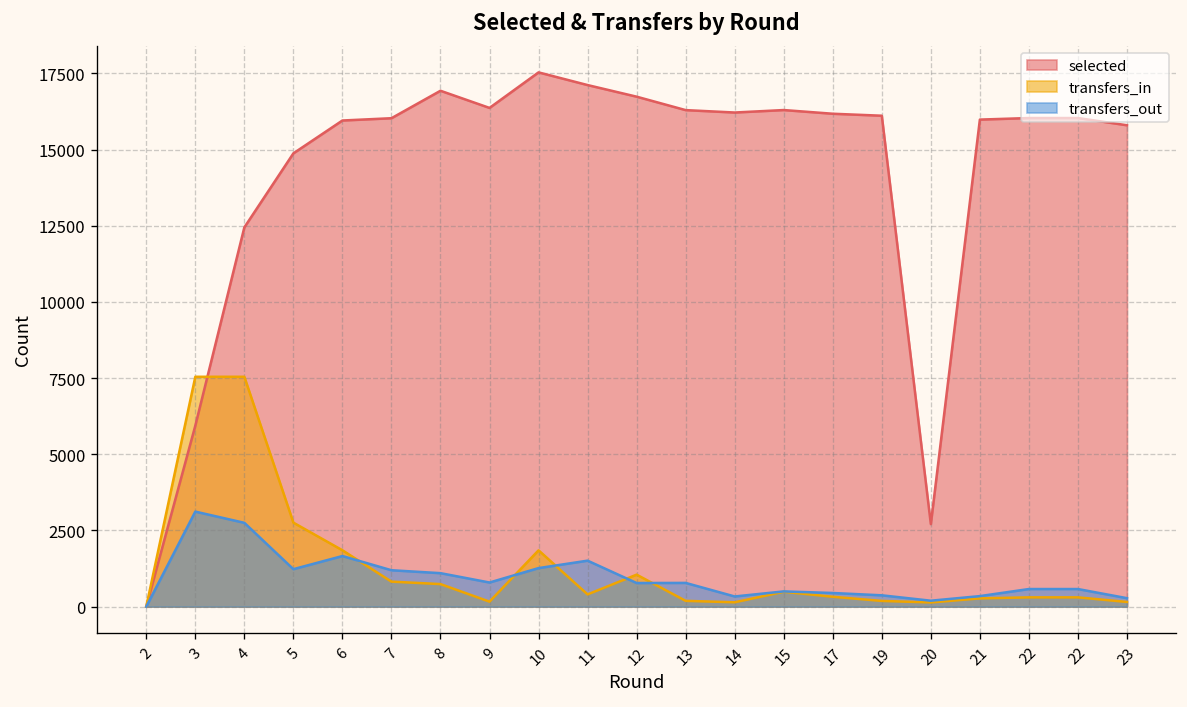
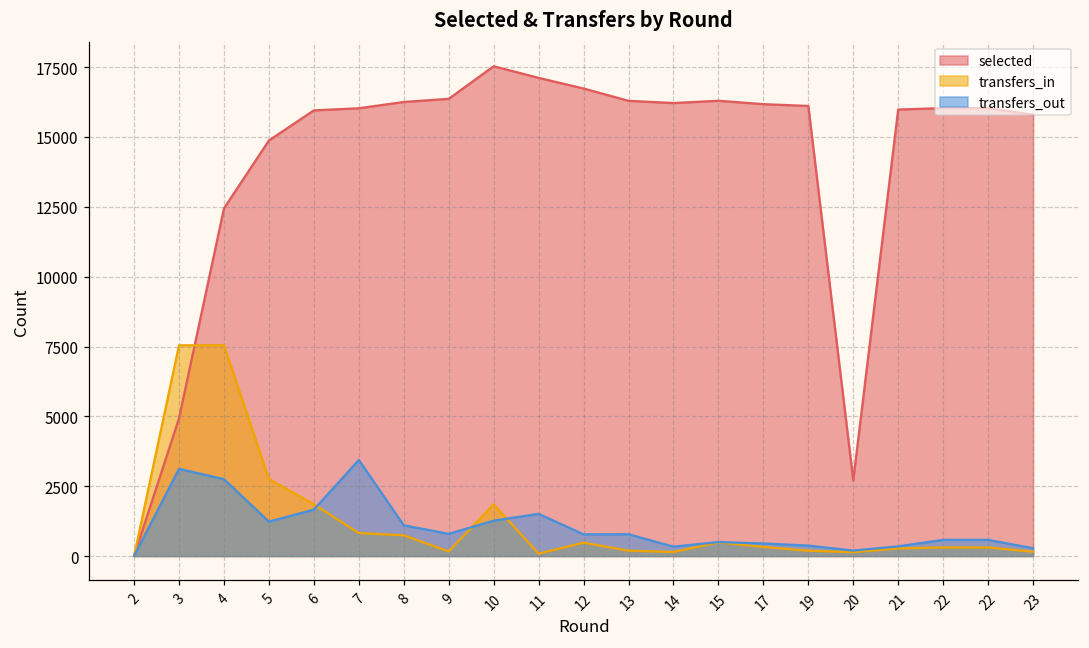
  {
    "selected": {
-     "3": 5900,
+     "3": 4900,
      "4": 12400,
      "5": 14900,
      "6": 16000,
      "7": 16000,
-     "8": 16900,
+     "8": 16300,
      "9": 16400,
      "10": 17500,
      "11": 17100,
      "12": 16700,
      "13": 16300,
      "14": 16200,
      "15": 16300,
      "17": 16200,
      "19": 16100,
      "20": 2700,
      "21": 16000
    },
    "transfers_in": {
      "3": 7500,
      "4": 7500,
      "5": 2800,
      "6": 1900,
      "7": 800,
      "8": 700,
      "9": 200,
      "10": 1800,
-     "11": 400,
-     "12": 1100,
+     "11": 100,
+     "12": 500,
      "13": 200,
      "14": 100,
      "17": 300,
      "19": 200,
      "23": 200
    },
    "transfers_out": {
      "3": 3100,
      "4": 2800,
      "5": 1200,
      "6": 1700,
-     "7": 1200,
+     "7": 3400,
      "8": 1100,
      "9": 800,
      "10": 1300,
      "11": 1500,
      "12": 800,
      "13": 800,
      "14": 300,
      "17": 400,
      "19": 400,
      "23": 300
    }
  }
